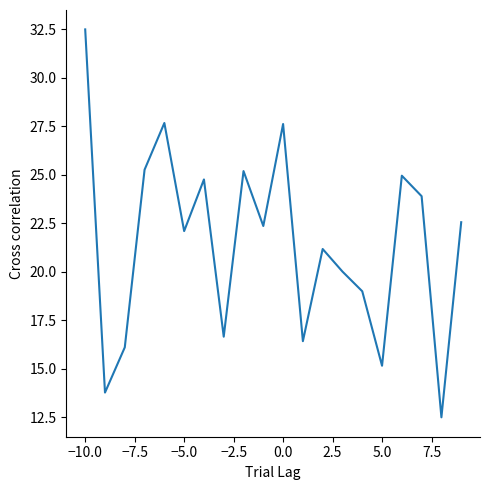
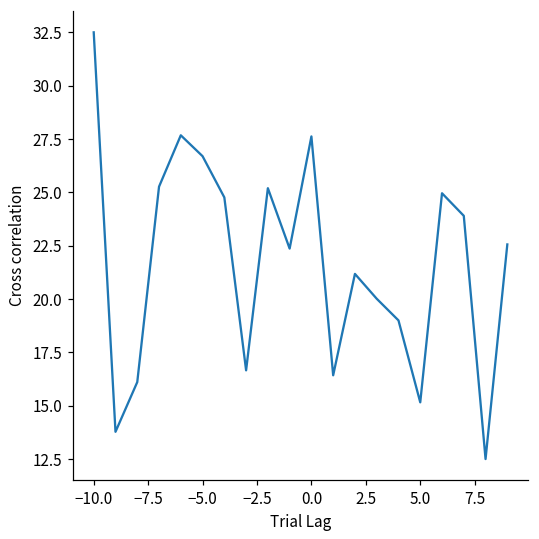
  {
    "−10.0": 32.5,
-   "−5.0": 22.1,
+   "−5.0": 26.7,
    "0.0": 27.6,
    "5.0": 15.2
  }
